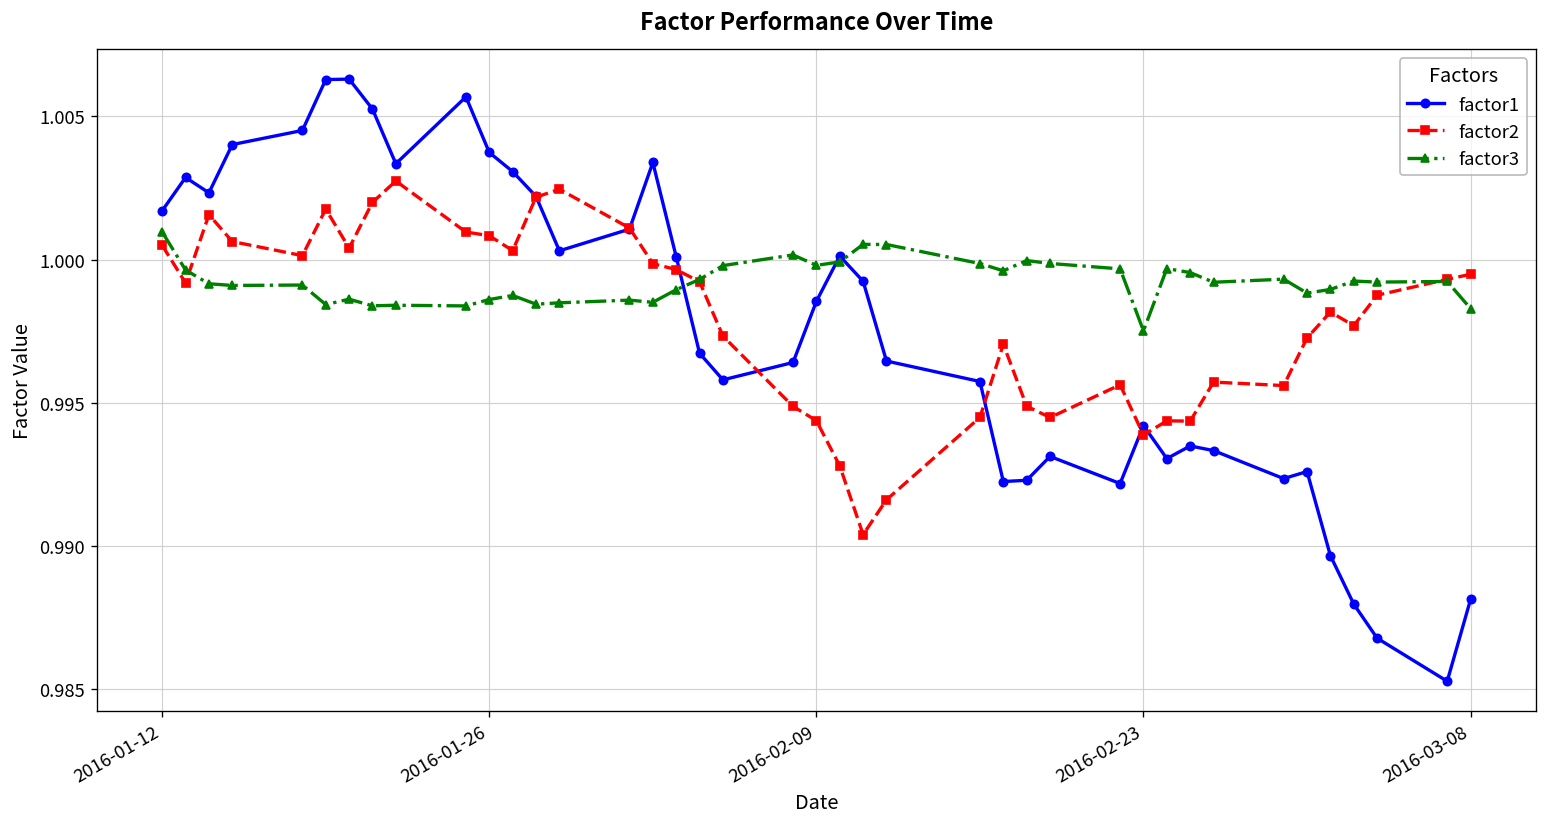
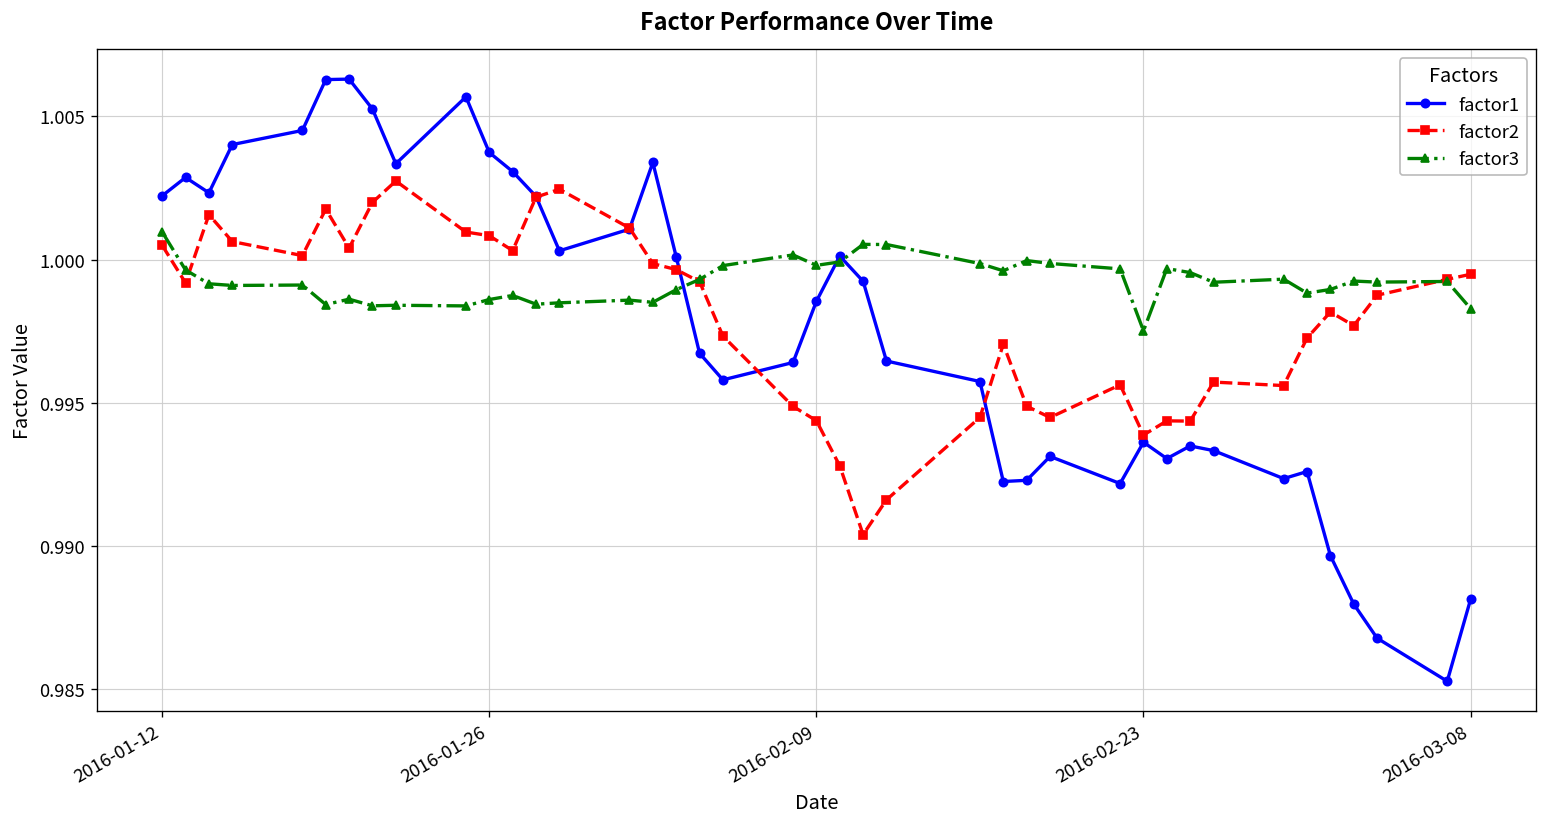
  {
    "factor1": {
-     "2016-01-12": 1.0017,
+     "2016-01-12": 1.0022,
      "2016-01-26": 1.0037,
      "2016-02-09": 0.9985,
-     "2016-02-23": 0.9942,
+     "2016-02-23": 0.9936,
      "2016-03-08": 0.9881
    },
    "factor2": {
      "2016-01-12": 1.0005,
      "2016-01-26": 1.0008,
      "2016-02-09": 0.9944,
      "2016-02-23": 0.9939,
      "2016-03-08": 0.9995
    },
    "factor3": {
      "2016-01-12": 1.0010,
      "2016-01-26": 0.9986,
      "2016-02-09": 0.9998,
      "2016-02-23": 0.9975,
      "2016-03-08": 0.9983
    }
  }
